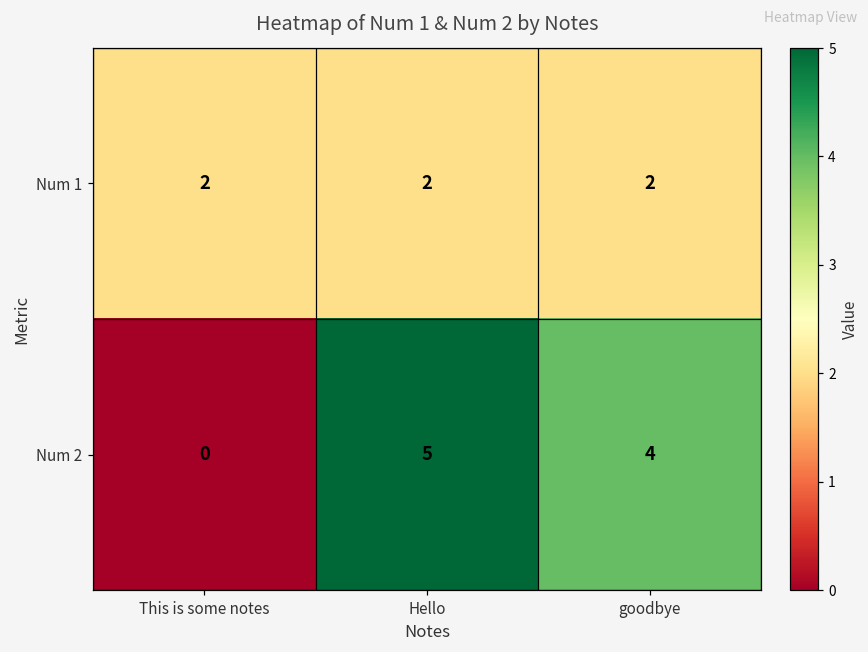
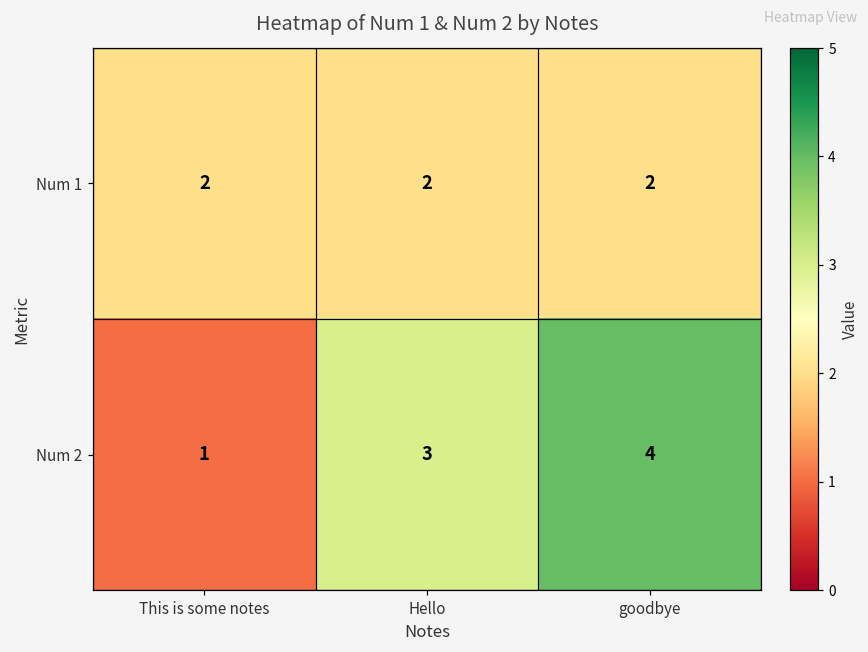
  {
    "Num 1": {
      "This is some notes": 2,
      "Hello": 2,
      "goodbye": 2
    },
    "Num 2": {
-     "This is some notes": 0,
-     "Hello": 5,
+     "This is some notes": 1,
+     "Hello": 3,
      "goodbye": 4
    }
  }
